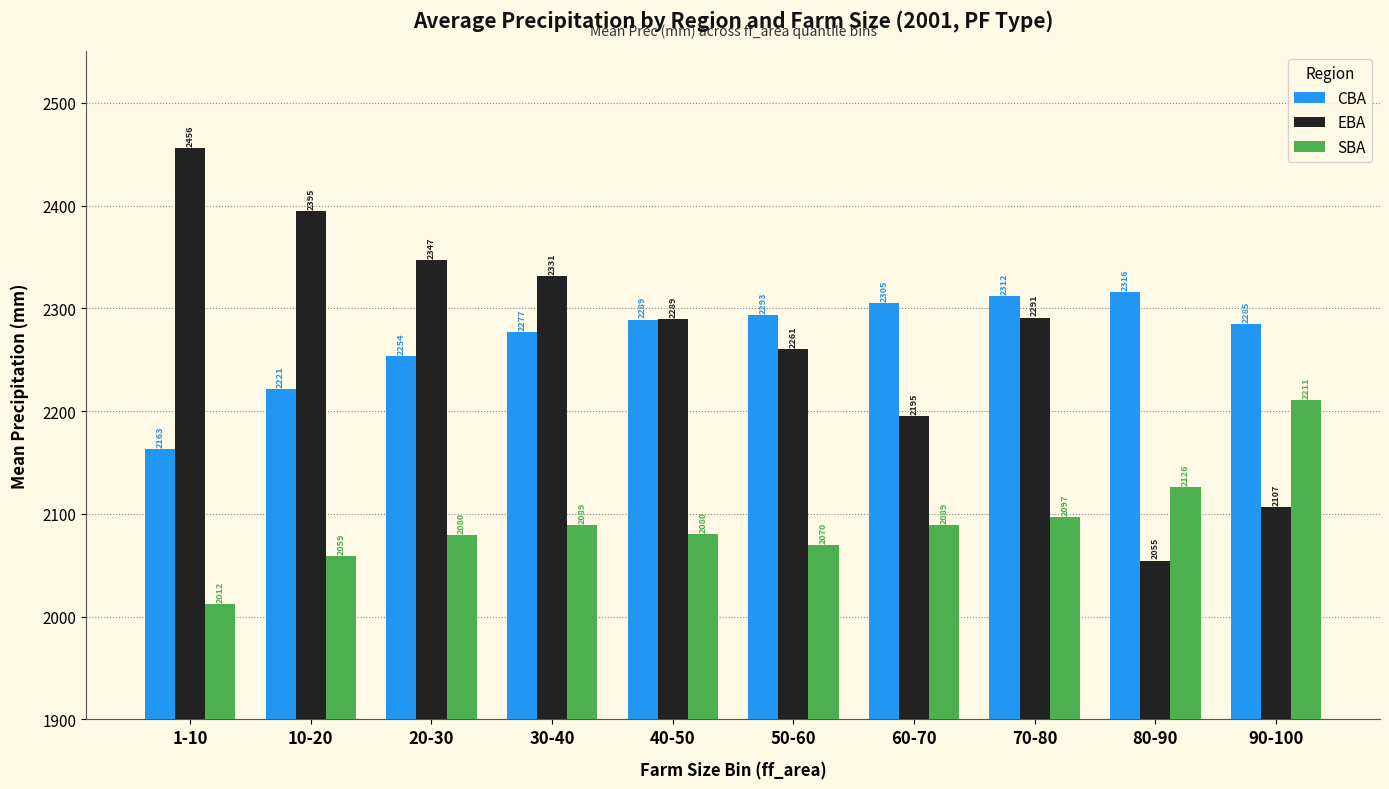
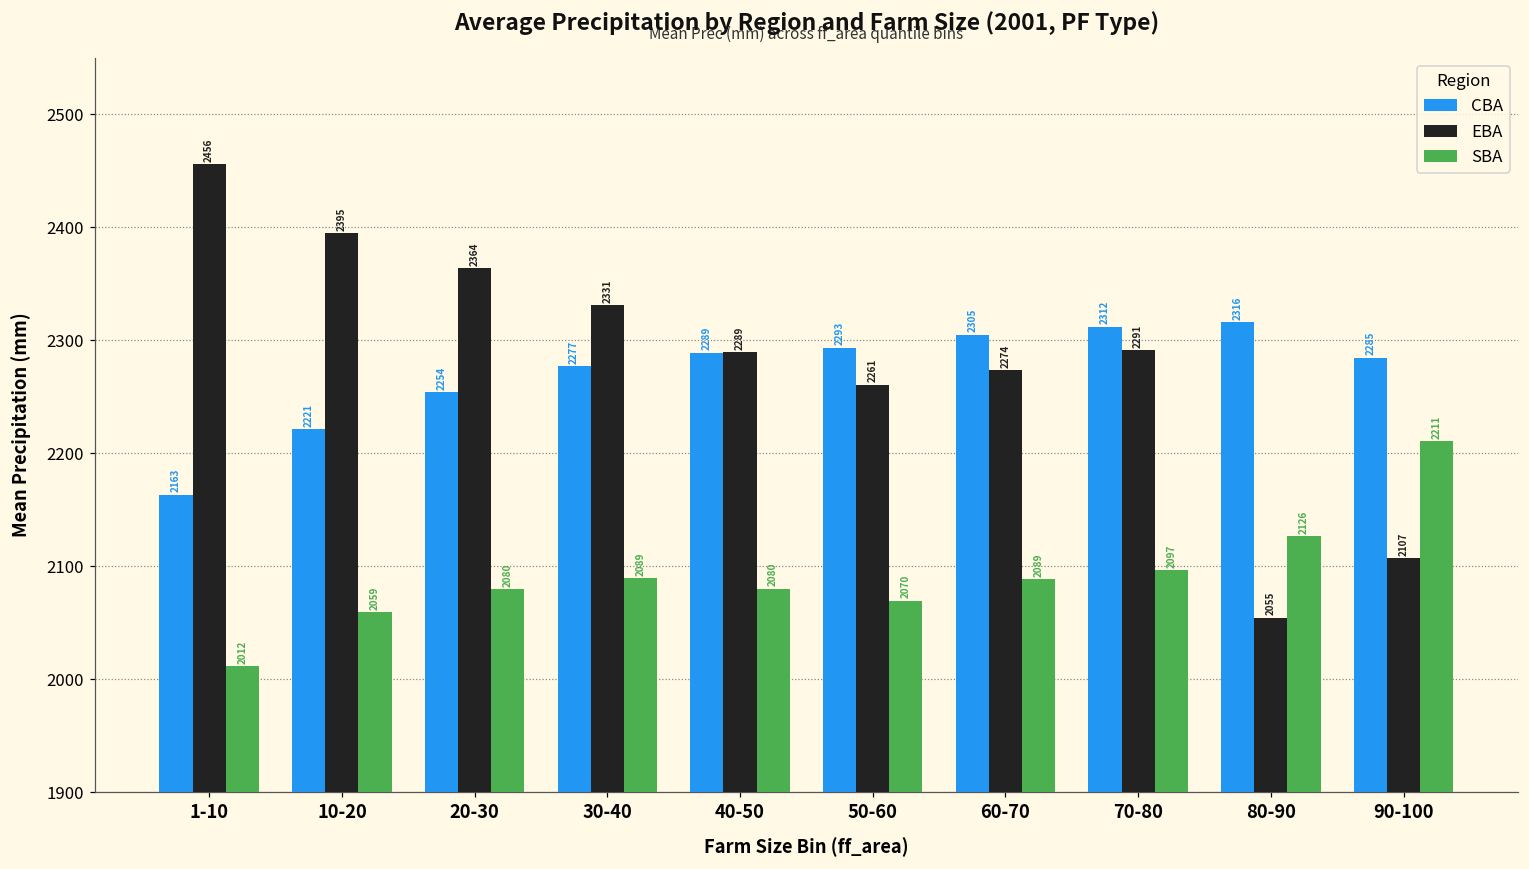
  {
    "CBA": {
      "1-10": 2163,
      "10-20": 2221,
      "20-30": 2254,
      "30-40": 2277,
      "40-50": 2289,
      "50-60": 2293,
      "60-70": 2305,
      "70-80": 2312,
      "80-90": 2316,
      "90-100": 2285
    },
    "EBA": {
      "1-10": 2456,
      "10-20": 2395,
-     "20-30": 2347,
+     "20-30": 2364,
      "30-40": 2331,
      "40-50": 2289,
      "50-60": 2261,
-     "60-70": 2195,
+     "60-70": 2274,
      "70-80": 2291,
      "80-90": 2055,
      "90-100": 2107
    },
    "SBA": {
      "1-10": 2012,
      "10-20": 2059,
      "20-30": 2080,
      "30-40": 2089,
      "40-50": 2080,
      "50-60": 2070,
      "60-70": 2089,
      "70-80": 2097,
      "80-90": 2126,
      "90-100": 2211
    }
  }
